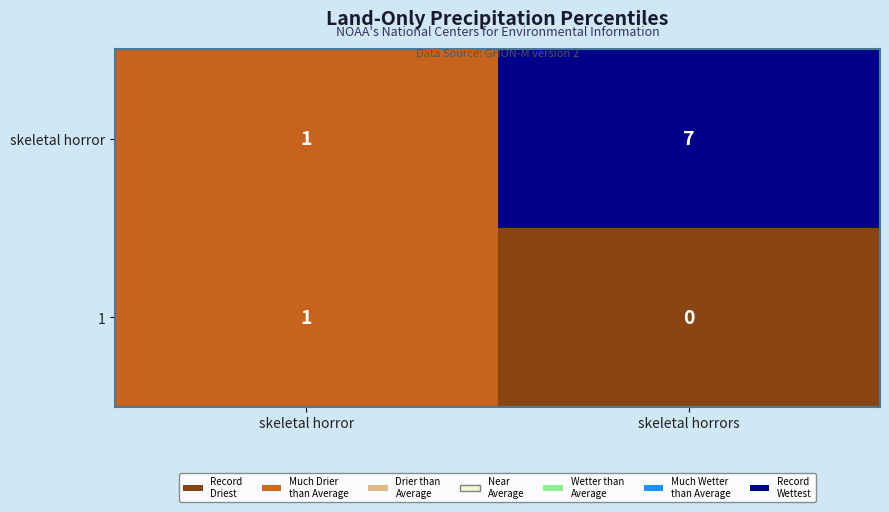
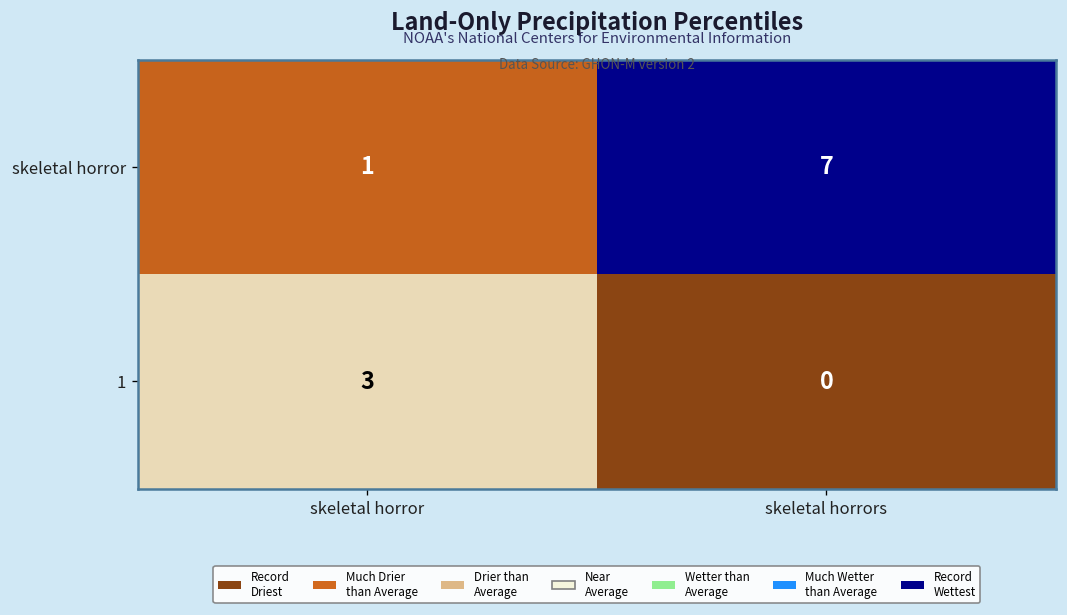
  {
    "1": {
-     "skeletal horror": 1,
+     "skeletal horror": 3,
      "skeletal horrors": 0
    }
  }
